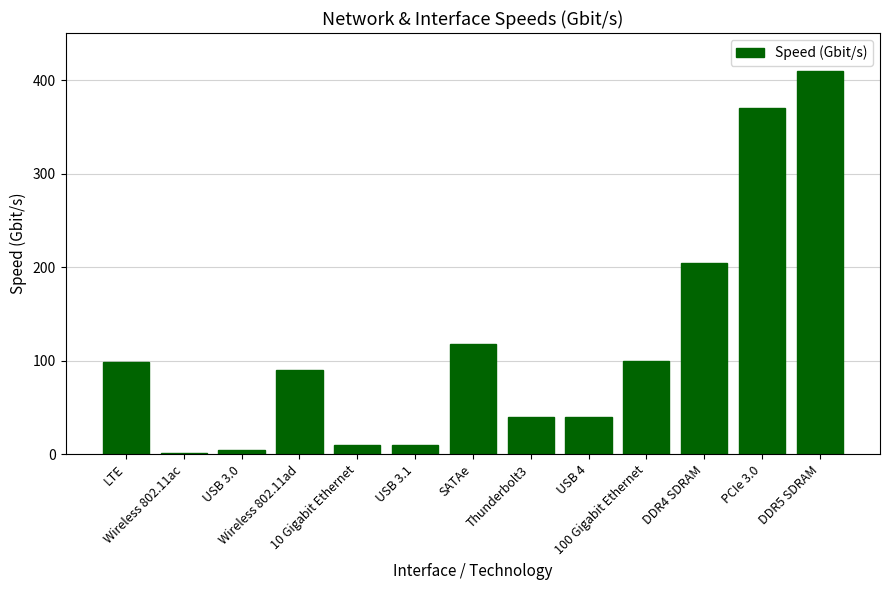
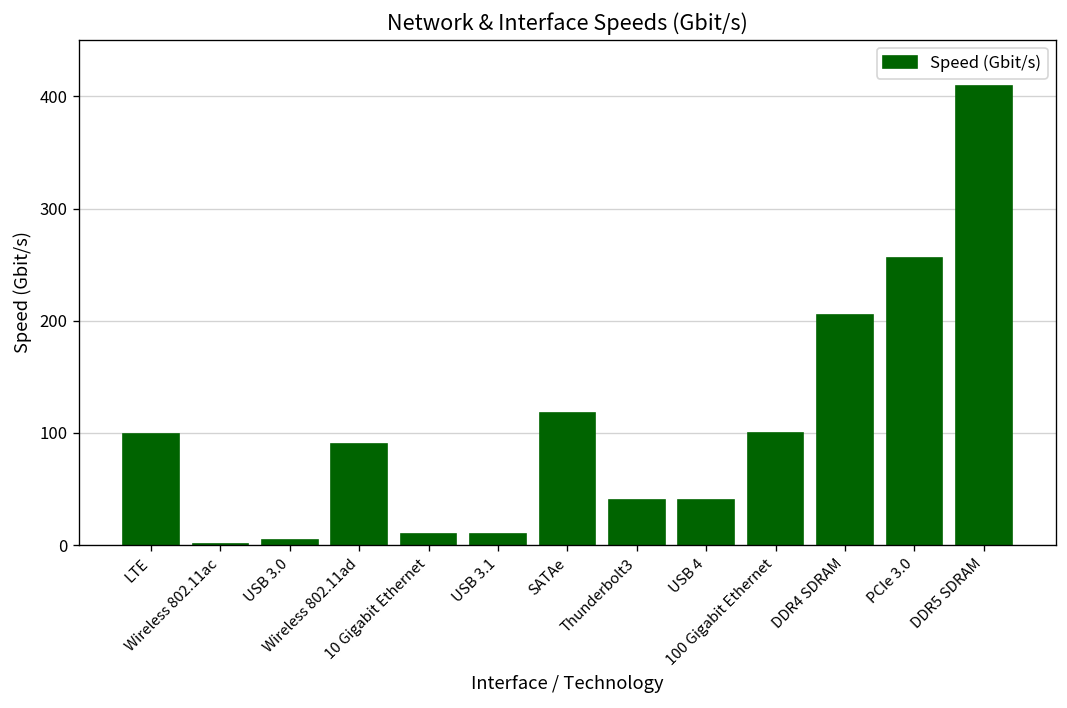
  {
    "LTE": 100,
    "USB 3.0": 10,
    "Wireless 802.11ad": 90,
    "10 Gigabit Ethernet": 10,
    "USB 3.1": 10,
    "SATAe": 120,
    "Thunderbolt3": 40,
    "USB 4": 40,
    "100 Gigabit Ethernet": 100,
    "DDR4 SDRAM": 200,
-   "PCIe 3.0": 370,
+   "PCIe 3.0": 260,
    "DDR5 SDRAM": 410
  }
